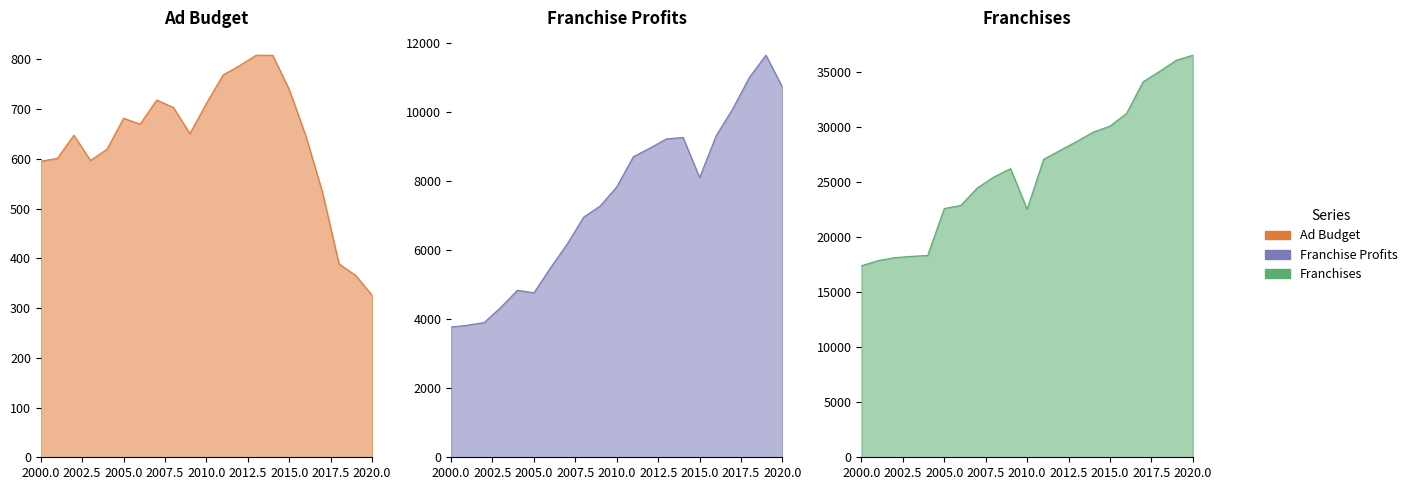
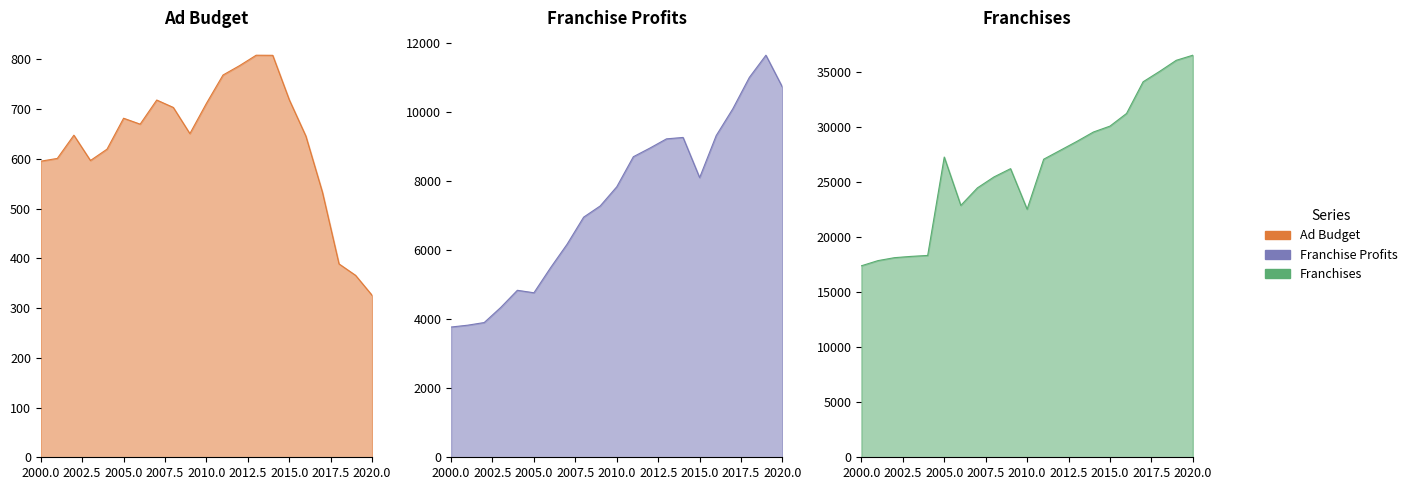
  {
    "Ad Budget": {
      "2000.0": 600,
      "2005.0": 680,
      "2010.0": 710,
-     "2015.0": 740,
+     "2015.0": 720,
      "2020.0": 330
    },
    "Franchise Profits": {
      "2000.0": 3800,
      "2005.0": 4800,
      "2010.0": 7800,
      "2015.0": 8100,
      "2020.0": 10700
    },
    "Franchises": {
      "2000.0": 17400,
-     "2005.0": 22600,
+     "2005.0": 27300,
      "2010.0": 22500,
      "2015.0": 30100,
      "2020.0": 36500
    }
  }
